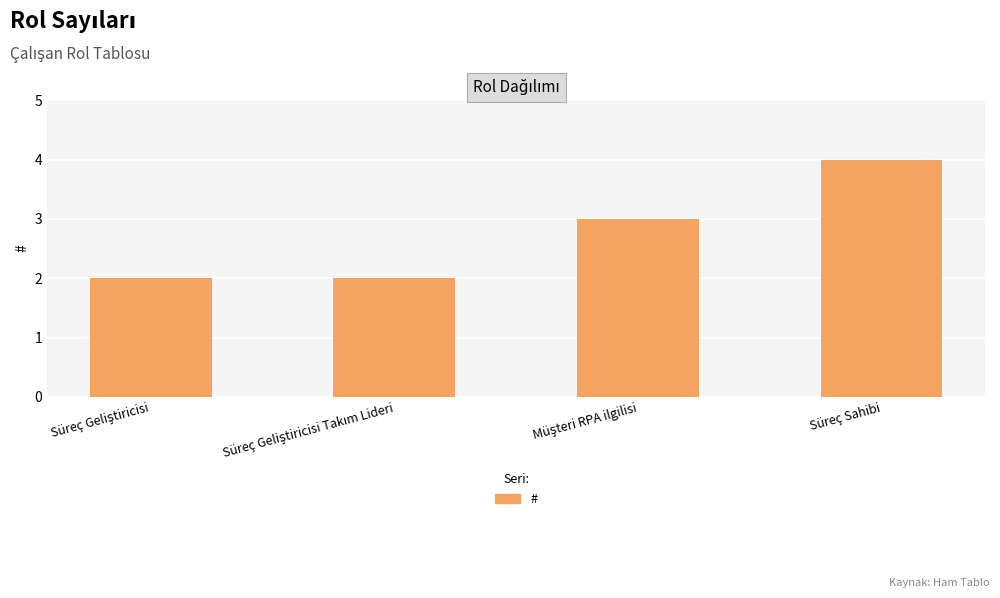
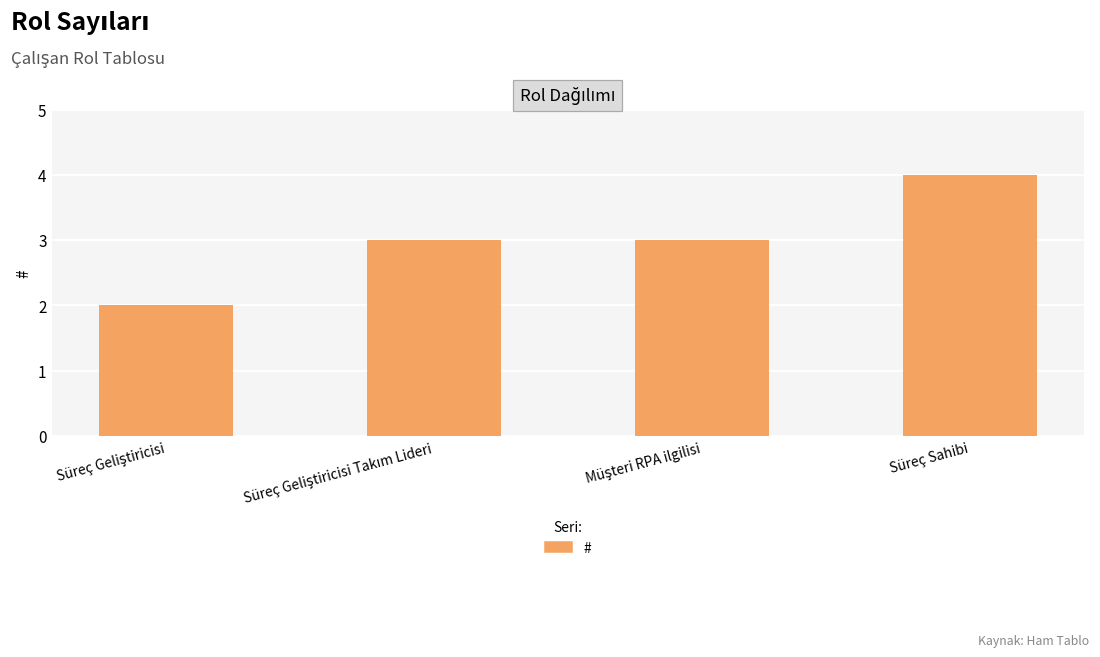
  {
    "Süreç Geliştiricisi": 2,
-   "Süreç Geliştiricisi Takım Lideri": 2,
+   "Süreç Geliştiricisi Takım Lideri": 3,
    "Müşteri RPA ilgilisi": 3,
    "Süreç Sahibi": 4
  }
